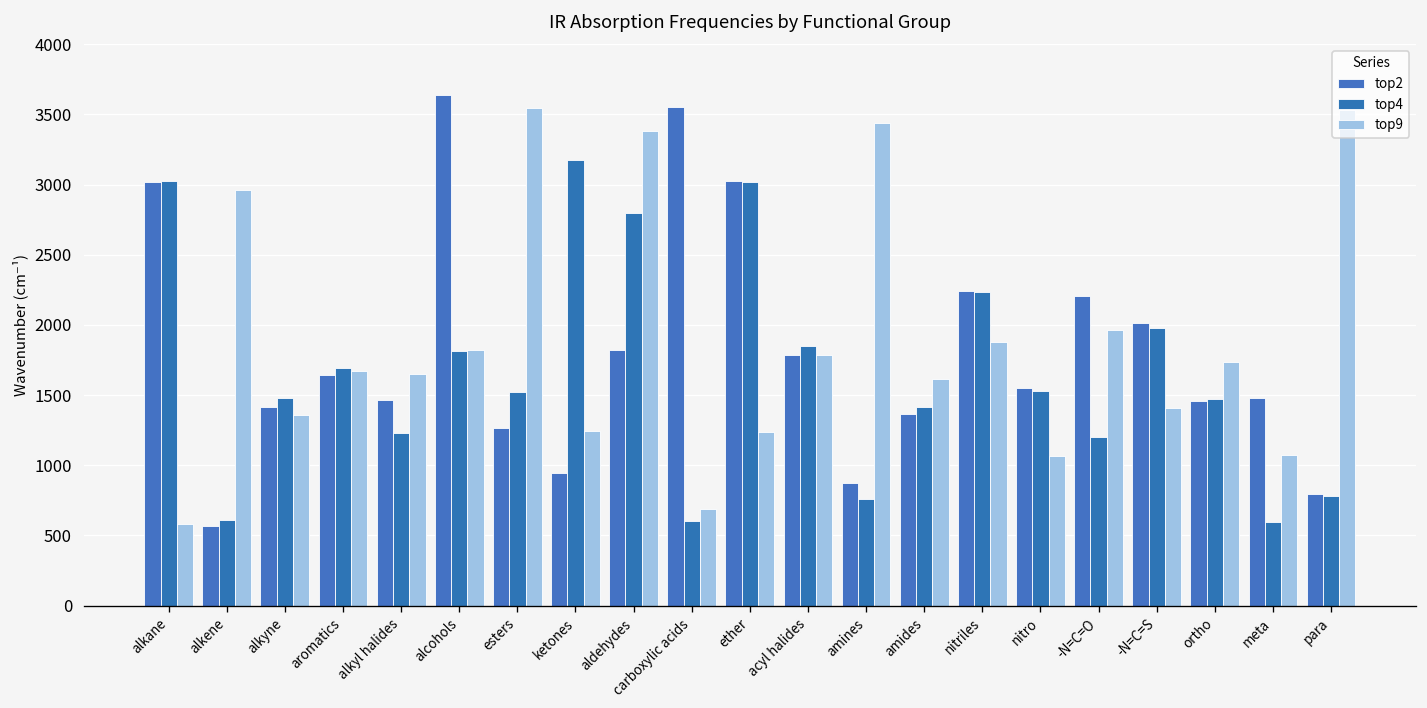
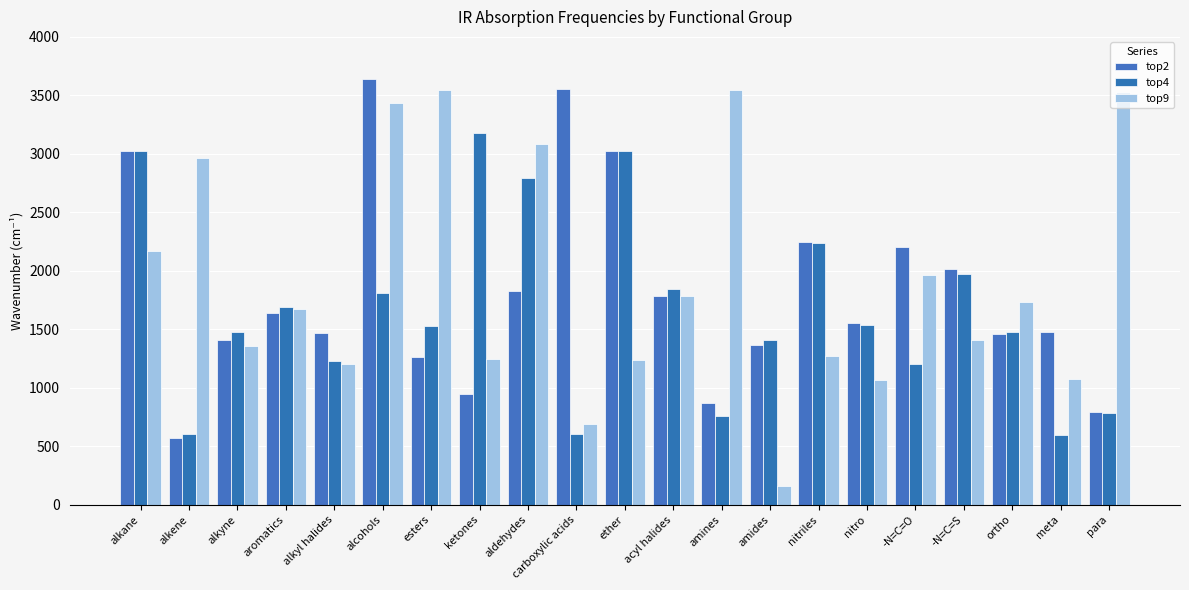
  {
    "top9": {
-     "alkane": 580,
+     "alkane": 2170,
      "alkene": 2960,
      "alkyne": 1360,
      "aromatics": 1670,
-     "alkyl halides": 1650,
-     "alcohols": 1820,
+     "alkyl halides": 1200,
+     "alcohols": 3430,
      "esters": 3550,
      "ketones": 1240,
-     "aldehydes": 3380,
+     "aldehydes": 3080,
      "carboxylic acids": 690,
      "ether": 1240,
      "acyl halides": 1780,
-     "amines": 3440,
-     "amides": 1610,
-     "nitriles": 1880,
+     "amines": 3550,
+     "amides": 160,
+     "nitriles": 1270,
      "nitro": 1070,
      "-N=C=O": 1960,
      "-N=C=S": 1410,
      "ortho": 1740,
      "meta": 1070
    }
  }
